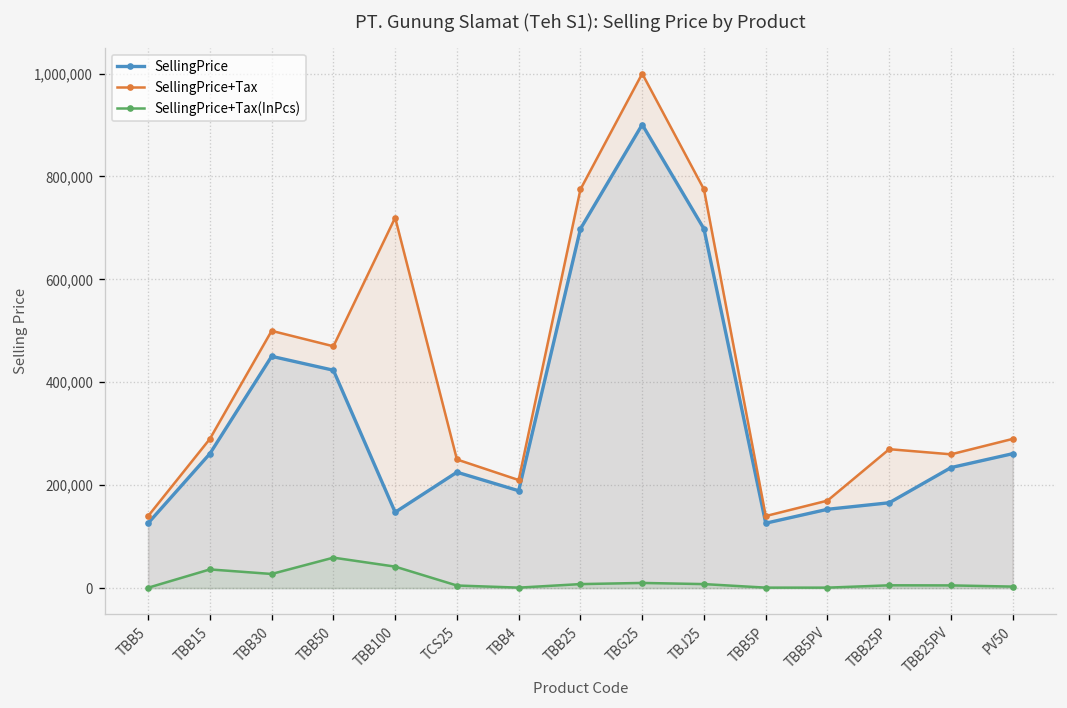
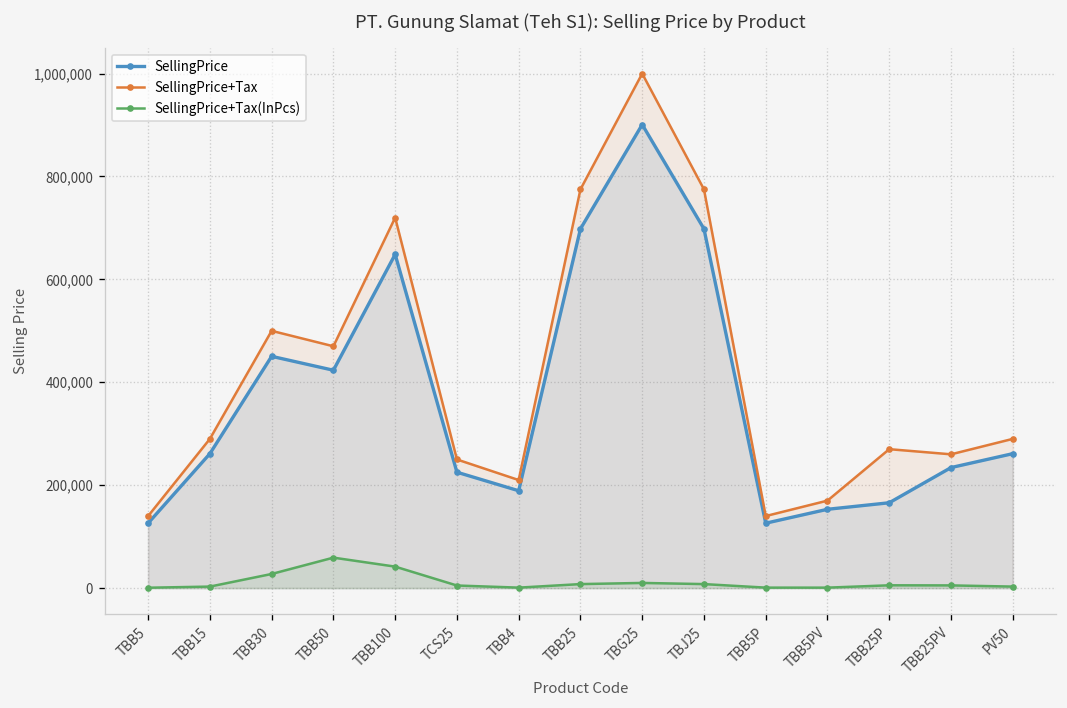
  {
    "SellingPrice": {
      "TBB5": "130,000",
      "TBB15": "260,000",
      "TBB30": "450,000",
      "TBB50": "420,000",
-     "TBB100": "150,000",
+     "TBB100": "650,000",
      "TCS25": "230,000",
      "TBB4": "190,000",
      "TBB25": "700,000",
      "TBG25": "900,000",
      "TBJ25": "700,000",
      "TBB5P": "130,000",
      "TBB5PV": "150,000",
      "TBB25P": "170,000",
      "TBB25PV": "230,000",
      "PV50": "260,000"
    },
    "SellingPrice+Tax": {
      "TBB5": "140,000",
      "TBB15": "290,000",
      "TBB30": "500,000",
      "TBB50": "470,000",
      "TBB100": "720,000",
      "TCS25": "250,000",
      "TBB4": "210,000",
      "TBB25": "780,000",
      "TBG25": "1,000,000",
      "TBJ25": "780,000",
      "TBB5P": "140,000",
      "TBB5PV": "170,000",
      "TBB25P": "270,000",
      "TBB25PV": "260,000",
      "PV50": "290,000"
    },
    "SellingPrice+Tax(InPcs)": {
      "TBB5": "0",
-     "TBB15": "40,000",
+     "TBB15": "0",
      "TBB30": "30,000",
      "TBB50": "60,000",
      "TBB100": "40,000",
      "TCS25": "10,000",
      "TBB4": "0",
      "TBB25": "10,000",
      "TBG25": "10,000",
      "TBJ25": "10,000",
      "TBB5P": "0",
      "TBB5PV": "0",
      "TBB25P": "10,000",
      "TBB25PV": "10,000",
      "PV50": "0"
    }
  }
